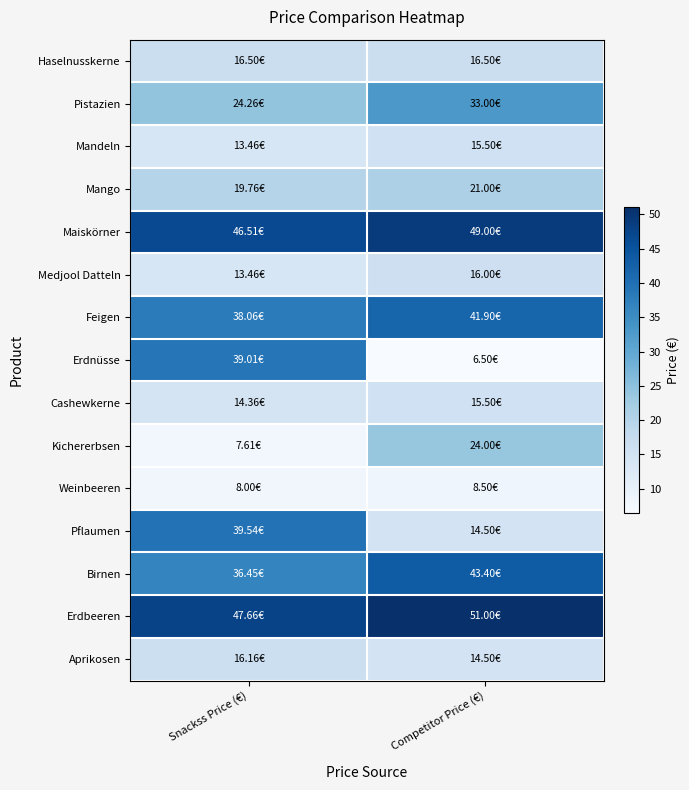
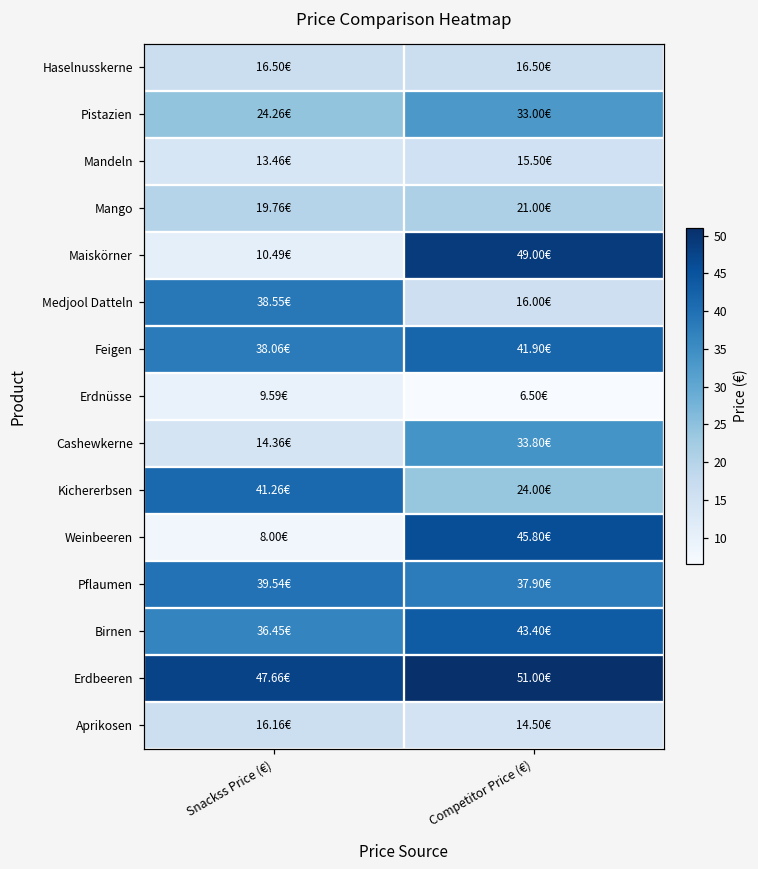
  {
    "Haselnusskerne": {
      "Snackss Price (€)": "16.50€",
      "Competitor Price (€)": "16.50€"
    },
    "Pistazien": {
      "Snackss Price (€)": "24.26€",
      "Competitor Price (€)": "33.00€"
    },
    "Mandeln": {
      "Snackss Price (€)": "13.46€",
      "Competitor Price (€)": "15.50€"
    },
    "Mango": {
      "Snackss Price (€)": "19.76€",
      "Competitor Price (€)": "21.00€"
    },
    "Maiskörner": {
-     "Snackss Price (€)": "46.51€",
+     "Snackss Price (€)": "10.49€",
      "Competitor Price (€)": "49.00€"
    },
    "Medjool Datteln": {
-     "Snackss Price (€)": "13.46€",
+     "Snackss Price (€)": "38.55€",
      "Competitor Price (€)": "16.00€"
    },
    "Feigen": {
      "Snackss Price (€)": "38.06€",
      "Competitor Price (€)": "41.90€"
    },
    "Erdnüsse": {
-     "Snackss Price (€)": "39.01€",
+     "Snackss Price (€)": "9.59€",
      "Competitor Price (€)": "6.50€"
    },
    "Cashewkerne": {
      "Snackss Price (€)": "14.36€",
-     "Competitor Price (€)": "15.50€"
+     "Competitor Price (€)": "33.80€"
    },
    "Kichererbsen": {
-     "Snackss Price (€)": "7.61€",
+     "Snackss Price (€)": "41.26€",
      "Competitor Price (€)": "24.00€"
    },
    "Weinbeeren": {
      "Snackss Price (€)": "8.00€",
-     "Competitor Price (€)": "8.50€"
+     "Competitor Price (€)": "45.80€"
    },
    "Pflaumen": {
      "Snackss Price (€)": "39.54€",
-     "Competitor Price (€)": "14.50€"
+     "Competitor Price (€)": "37.90€"
    },
    "Birnen": {
      "Snackss Price (€)": "36.45€",
      "Competitor Price (€)": "43.40€"
    },
    "Erdbeeren": {
      "Snackss Price (€)": "47.66€",
      "Competitor Price (€)": "51.00€"
    },
    "Aprikosen": {
      "Snackss Price (€)": "16.16€",
      "Competitor Price (€)": "14.50€"
    }
  }
